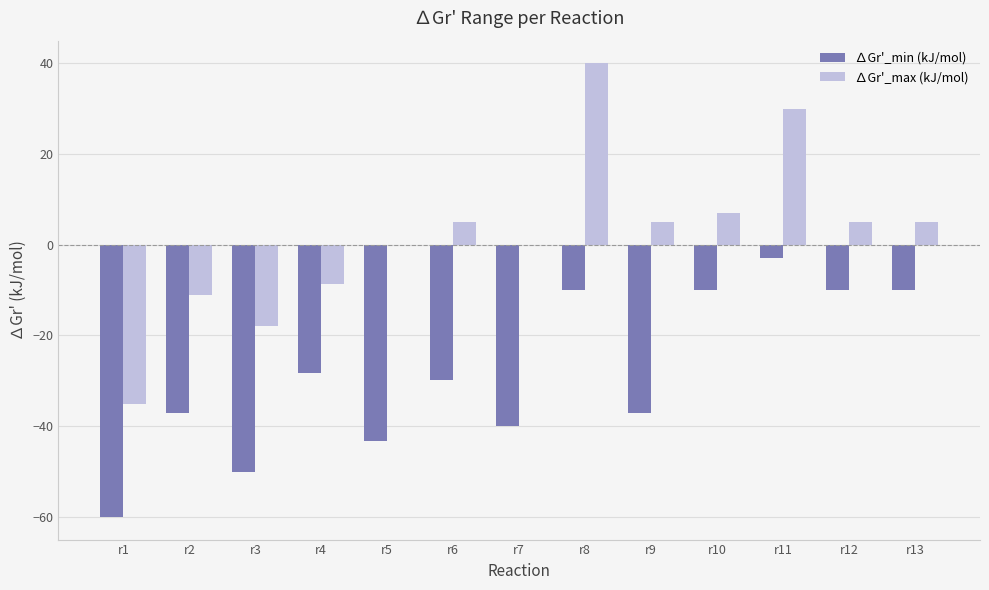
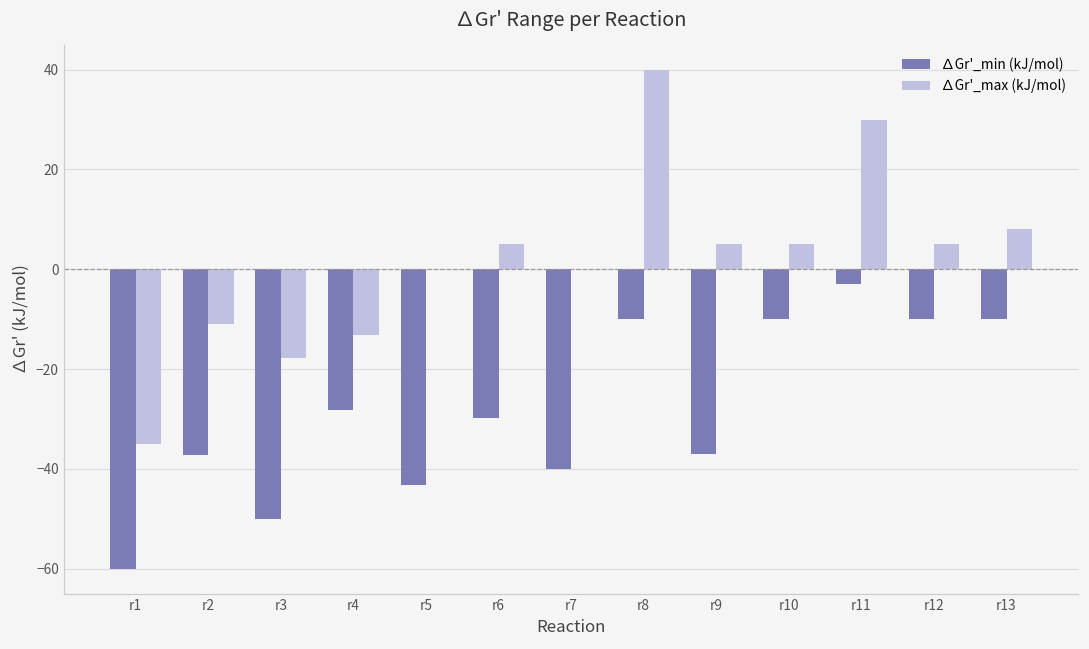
  {
    "∆Gr'_min (kJ/mol)": {
      "r1": -60,
      "r2": -37,
      "r3": -50,
      "r4": -28,
      "r5": -43,
      "r6": -30,
      "r7": -40,
      "r8": -10,
      "r9": -37,
      "r10": -10,
      "r11": -3,
      "r12": -10,
      "r13": -10
    },
    "∆Gr'_max (kJ/mol)": {
      "r1": -35,
      "r2": -11,
      "r3": -18,
-     "r4": -9,
+     "r4": -13,
      "r5": 0,
      "r6": 5,
      "r7": 0,
      "r8": 40,
      "r9": 5,
-     "r10": 7,
+     "r10": 5,
      "r11": 30,
      "r12": 5,
-     "r13": 5
+     "r13": 8
    }
  }
